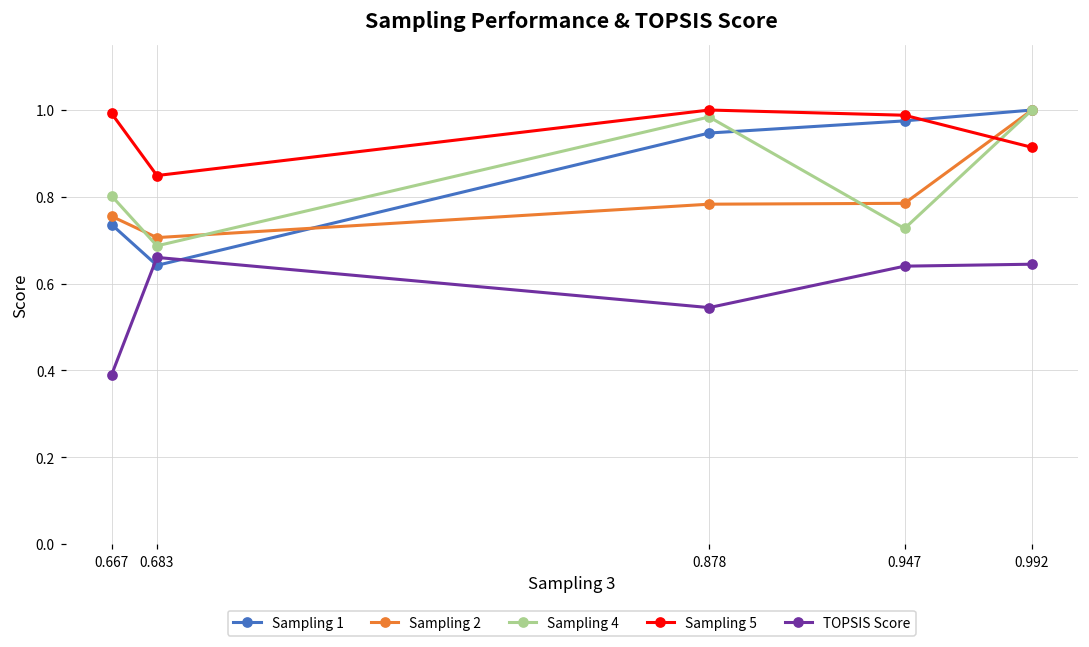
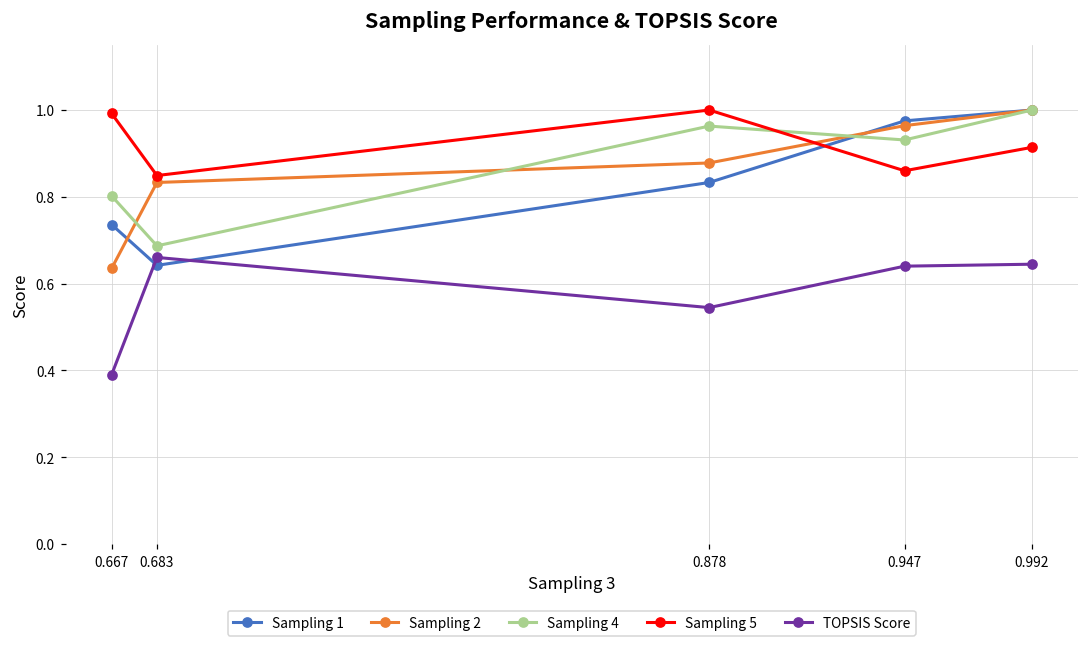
  {
    "Sampling 1": {
      "0.667": 0.74,
      "0.683": 0.64,
-     "0.878": 0.95,
+     "0.878": 0.83,
      "0.947": 0.98
    },
    "Sampling 2": {
-     "0.667": 0.76,
-     "0.683": 0.71,
-     "0.878": 0.78,
-     "0.947": 0.79
+     "0.667": 0.64,
+     "0.683": 0.83,
+     "0.878": 0.88,
+     "0.947": 0.96
    },
    "Sampling 4": {
      "0.667": 0.80,
      "0.683": 0.69,
-     "0.878": 0.98,
-     "0.947": 0.73
+     "0.878": 0.96,
+     "0.947": 0.93
    },
    "Sampling 5": {
      "0.667": 0.99,
      "0.683": 0.85,
      "0.878": 1.00,
-     "0.947": 0.99,
+     "0.947": 0.86,
      "0.992": 0.91
    },
    "TOPSIS Score": {
      "0.667": 0.39,
      "0.683": 0.66,
      "0.878": 0.54,
      "0.947": 0.64,
      "0.992": 0.64
    }
  }
